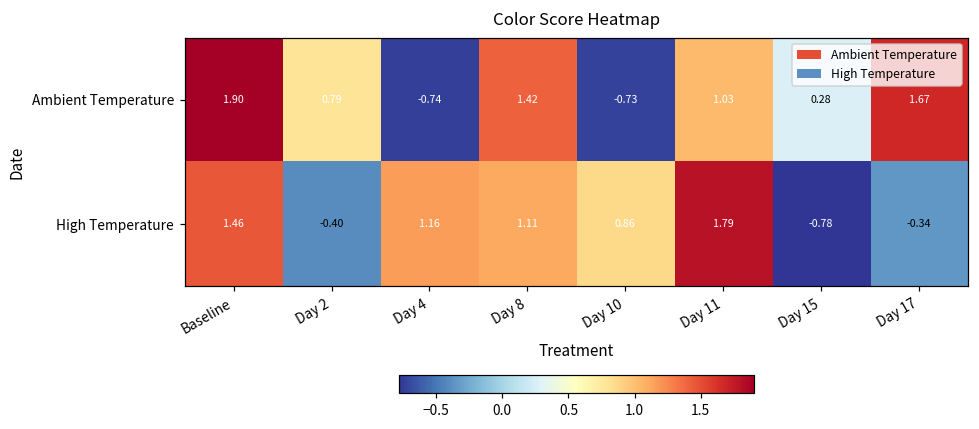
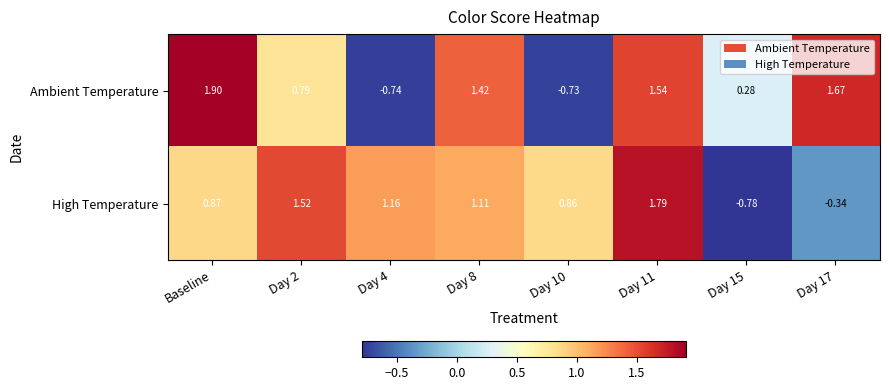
  {
    "Ambient Temperature": {
      "Baseline": 1.90,
      "Day 2": 0.79,
      "Day 4": -0.74,
      "Day 8": 1.42,
      "Day 10": -0.73,
-     "Day 11": 1.03,
+     "Day 11": 1.54,
      "Day 15": 0.28,
      "Day 17": 1.67
    },
    "High Temperature": {
-     "Baseline": 1.46,
-     "Day 2": -0.40,
+     "Baseline": 0.87,
+     "Day 2": 1.52,
      "Day 4": 1.16,
      "Day 8": 1.11,
      "Day 10": 0.86,
      "Day 11": 1.79,
      "Day 15": -0.78,
      "Day 17": -0.34
    }
  }
